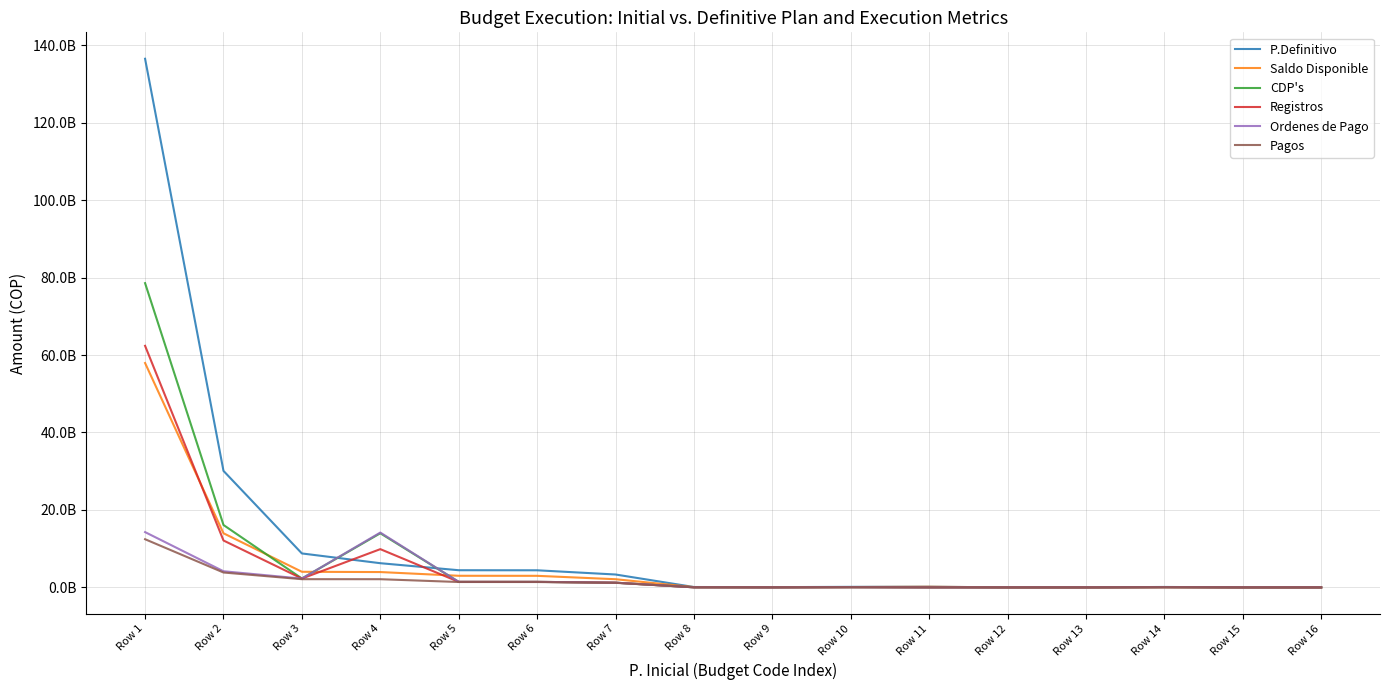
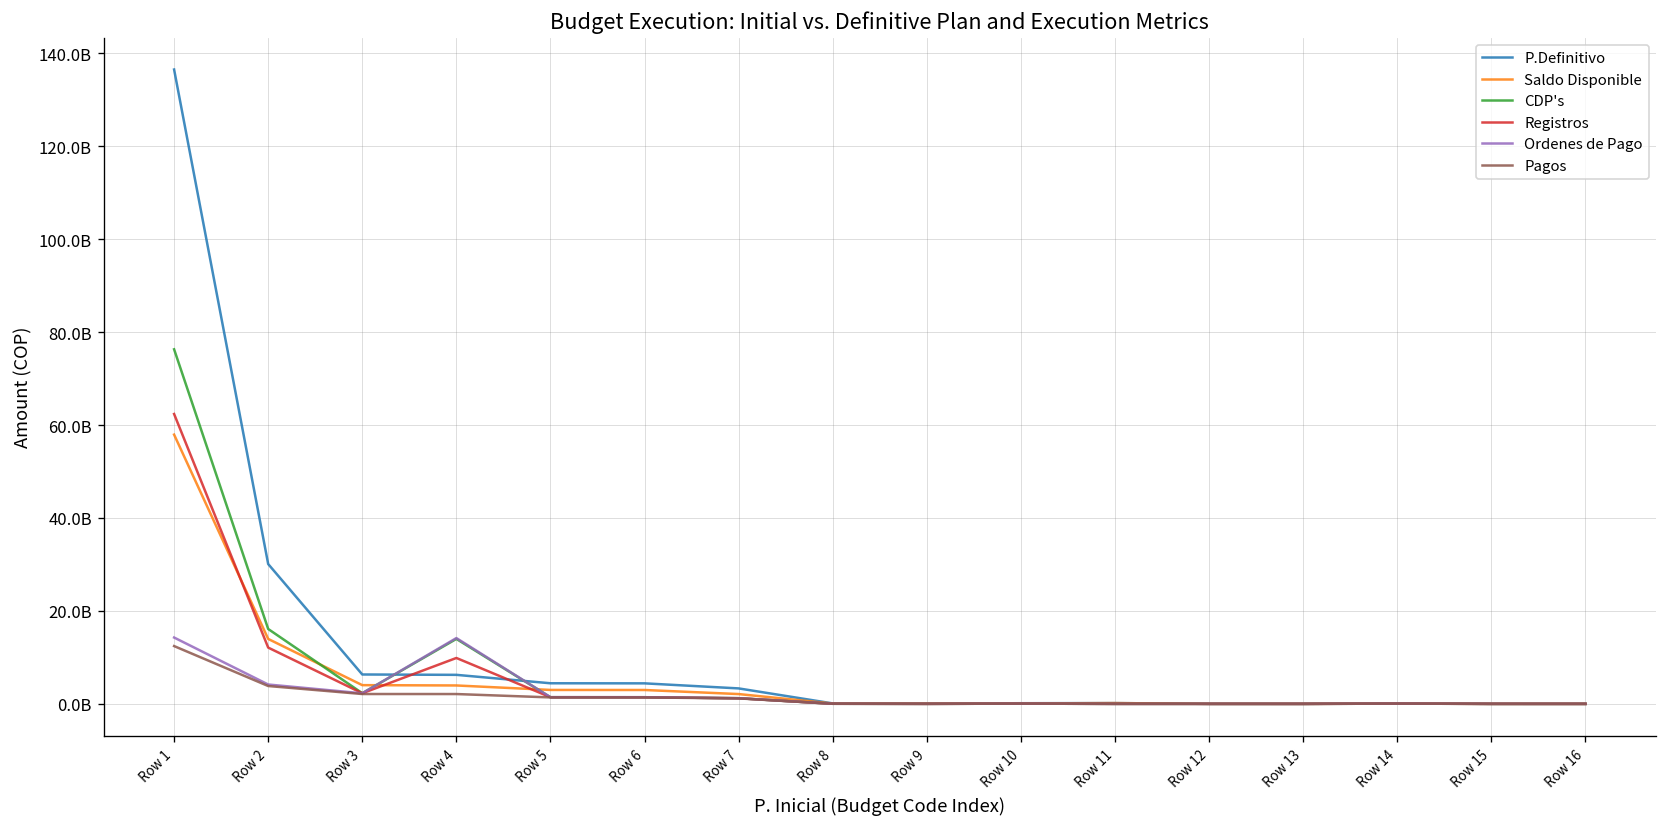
  {
    "P.Definitivo": {
      "Row 1": 137000000000,
      "Row 2": 30000000000,
-     "Row 3": 9000000000,
+     "Row 3": 6000000000,
      "Row 4": 6000000000,
      "Row 5": 4000000000,
      "Row 6": 4000000000,
      "Row 7": 3000000000
    },
    "Saldo Disponible": {
      "Row 1": 58000000000,
      "Row 2": 14000000000,
      "Row 3": 4000000000,
      "Row 4": 4000000000,
      "Row 5": 3000000000,
      "Row 6": 3000000000,
      "Row 7": 2000000000
    },
    "CDP's": {
-     "Row 1": 79000000000,
+     "Row 1": 76000000000,
      "Row 2": 16000000000
    },
    "Registros": {
      "Row 1": 62000000000,
      "Row 2": 12000000000,
      "Row 4": 10000000000
    },
    "Ordenes de Pago": {
      "Row 1": 14000000000
    },
    "Pagos": {
      "Row 1": 12000000000,
      "Row 4": 2000000000
    }
  }
